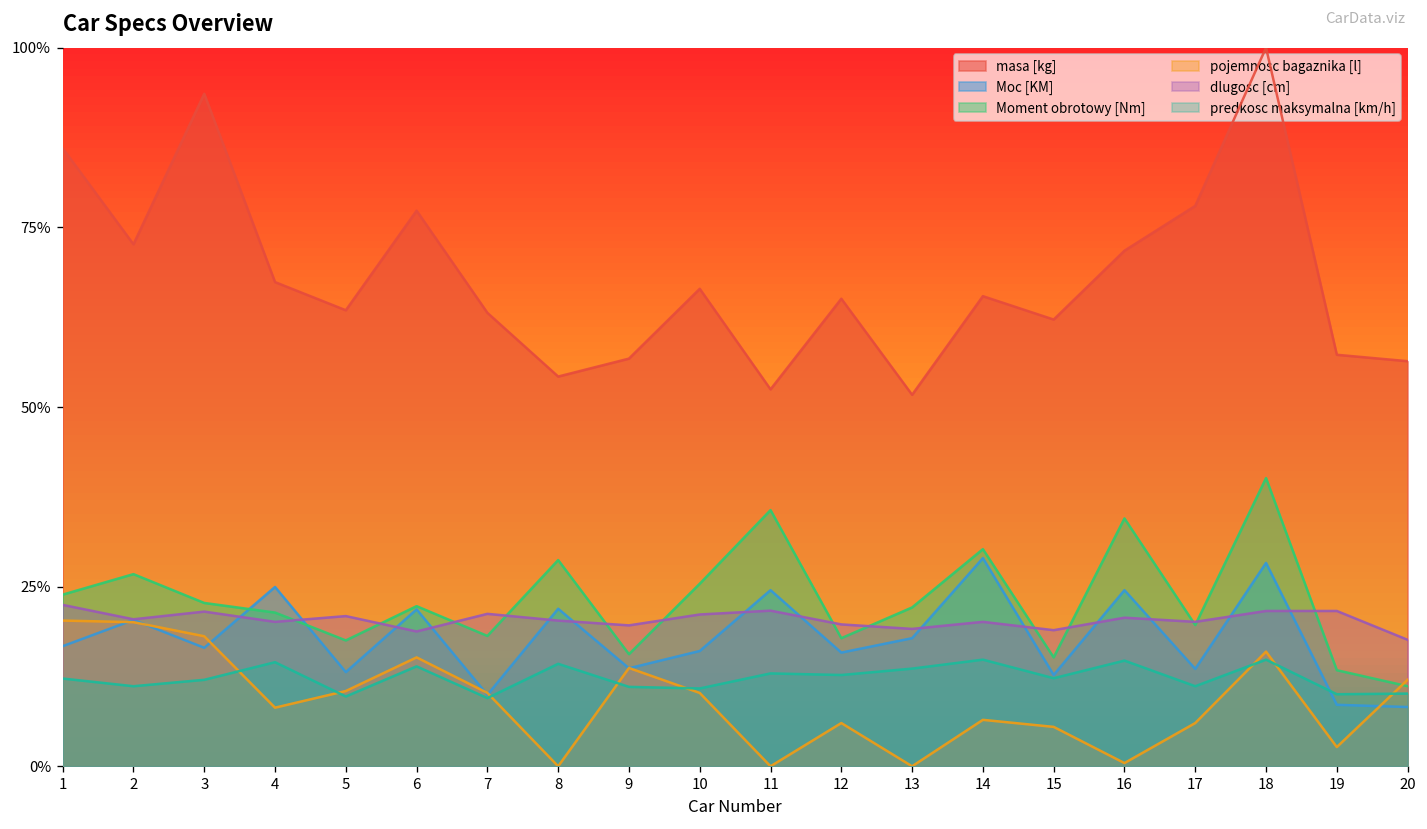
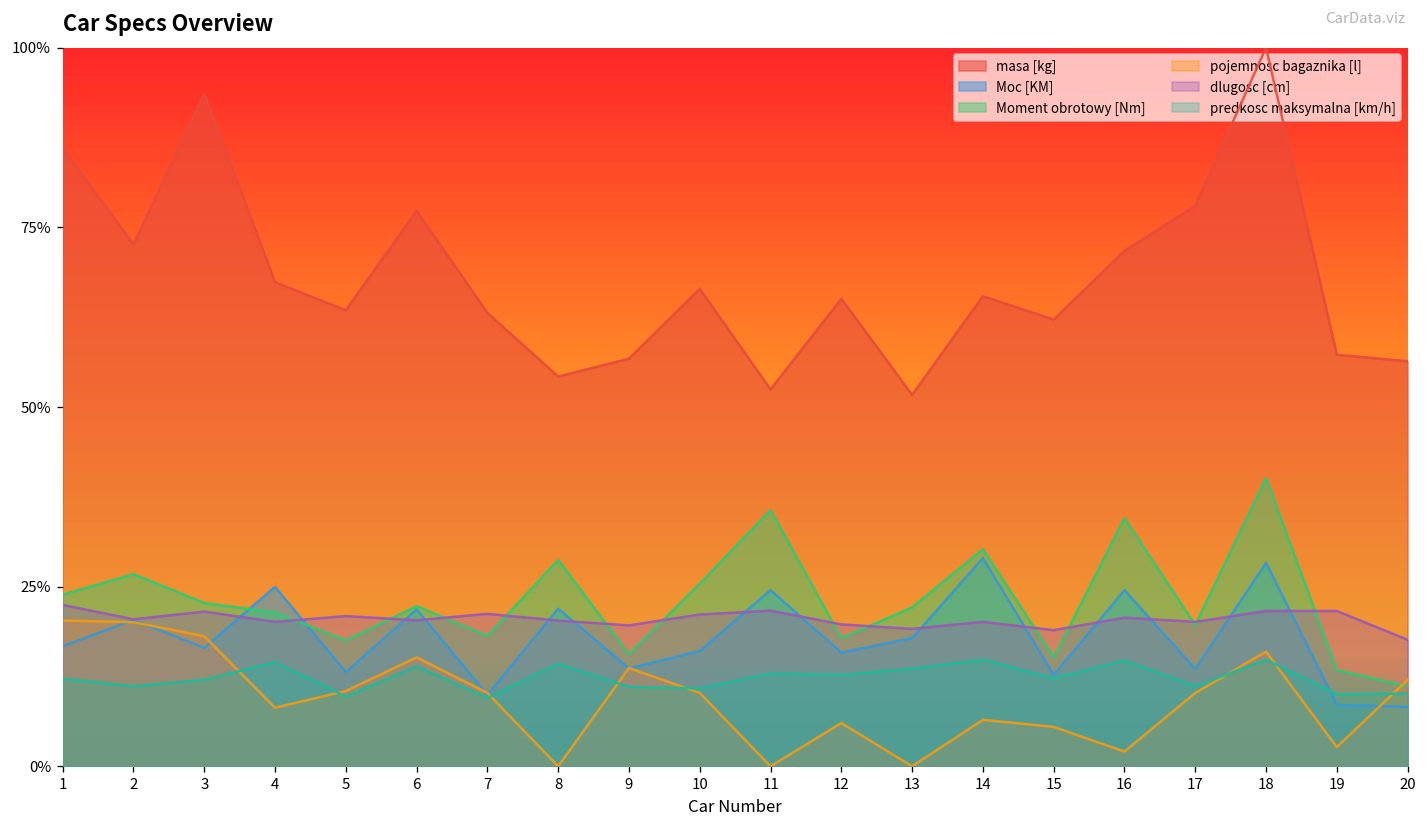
  {
    "masa [kg]": {
      "1": "86%",
      "2": "73%",
      "3": "94%",
      "4": "67%",
      "5": "63%",
      "6": "77%",
      "7": "63%",
      "8": "54%",
      "9": "57%",
      "10": "66%",
      "11": "52%",
      "12": "65%",
      "13": "52%",
      "14": "65%",
      "15": "62%",
      "16": "72%",
      "17": "78%",
      "18": "100%",
      "19": "57%",
      "20": "56%"
    },
    "Moc [KM]": {
      "1": "17%",
      "3": "16%",
      "4": "25%",
      "5": "13%",
      "6": "22%",
      "8": "22%",
      "10": "16%",
      "11": "25%",
      "12": "16%",
      "13": "18%",
      "14": "29%",
      "15": "13%",
      "16": "25%",
      "17": "14%",
      "18": "28%",
      "19": "9%",
      "20": "8%"
    },
    "pojemnosc bagaznika [l]": {
      "1": "20%",
      "3": "18%",
      "4": "8%",
      "5": "10%",
      "6": "15%",
      "8": "0%",
      "10": "10%",
      "11": "0%",
      "12": "6%",
      "13": "0%",
      "14": "6%",
      "15": "5%",
-     "16": "0%",
-     "17": "6%",
+     "16": "2%",
+     "17": "10%",
      "18": "16%",
      "19": "3%",
      "20": "12%"
    },
    "dlugosc [cm]": {
      "1": "22%",
      "3": "22%",
      "4": "20%",
      "5": "21%",
-     "6": "19%",
+     "6": "20%",
      "7": "21%",
      "8": "20%",
      "9": "20%",
      "10": "21%",
      "11": "22%",
      "12": "20%",
      "13": "19%",
      "14": "20%",
      "15": "19%",
      "16": "21%",
      "17": "20%",
      "18": "22%",
      "19": "22%",
      "20": "18%"
    }
  }
